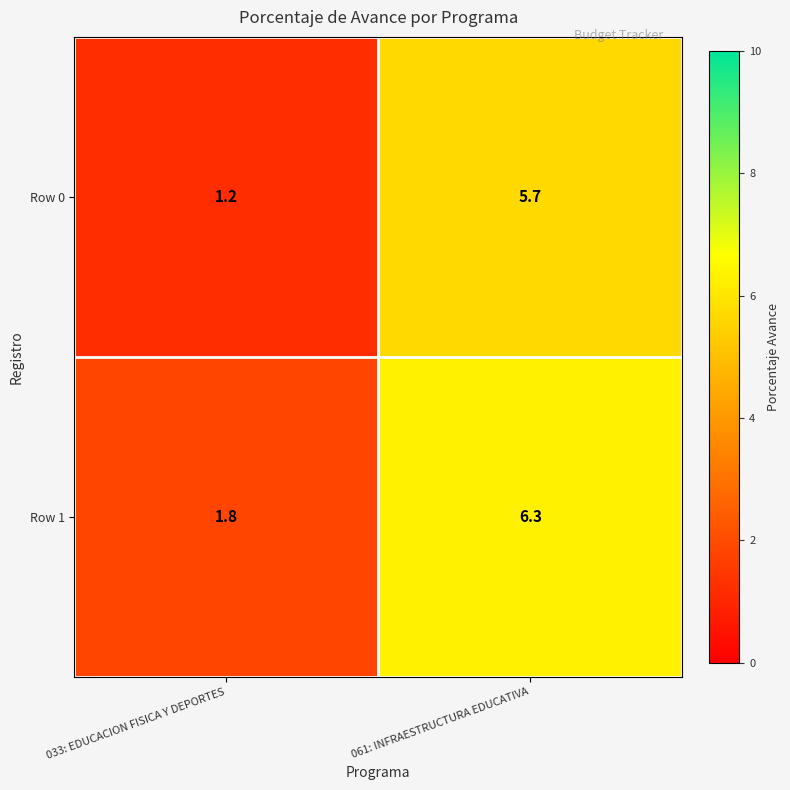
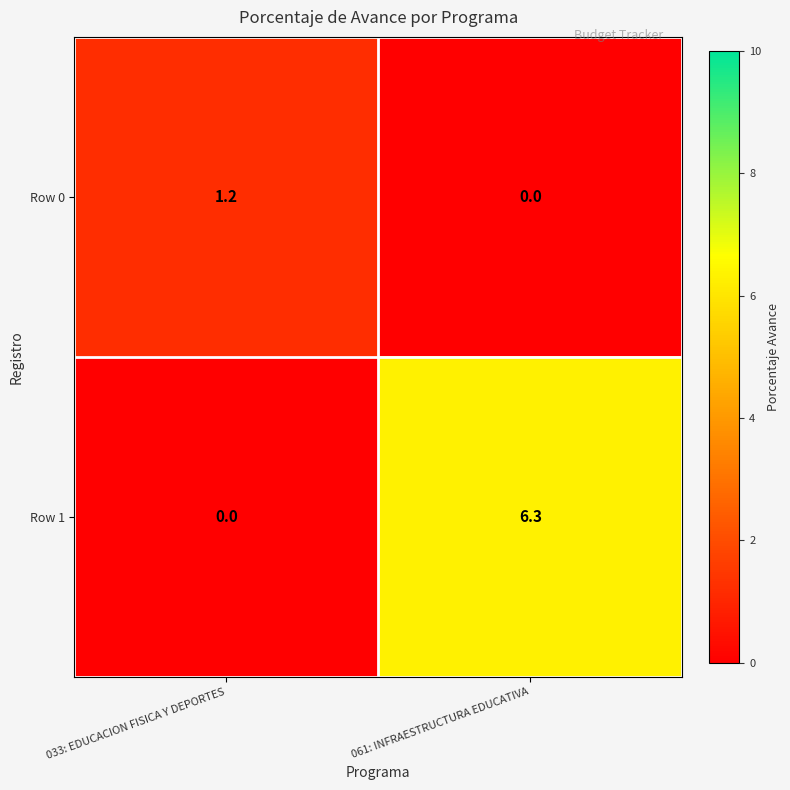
  {
    "Row 0": {
      "033: EDUCACION FISICA Y DEPORTES": 1.2,
-     "061: INFRAESTRUCTURA EDUCATIVA": 5.7
+     "061: INFRAESTRUCTURA EDUCATIVA": 0.0
    },
    "Row 1": {
-     "033: EDUCACION FISICA Y DEPORTES": 1.8,
+     "033: EDUCACION FISICA Y DEPORTES": 0.0,
      "061: INFRAESTRUCTURA EDUCATIVA": 6.3
    }
  }
